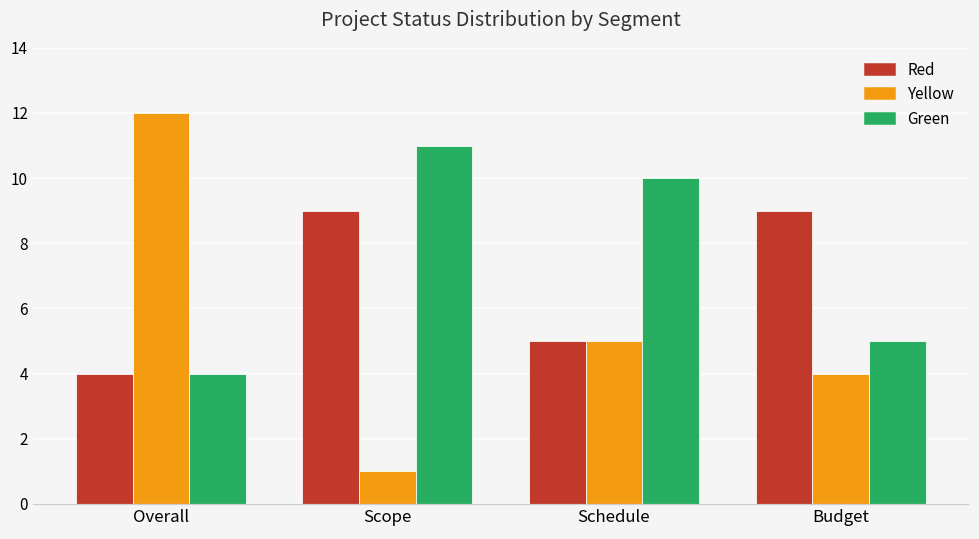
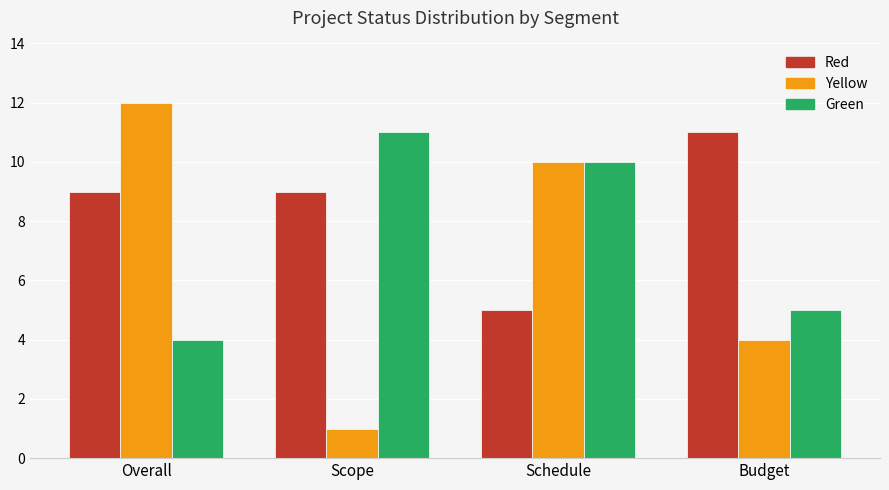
  {
    "Red": {
-     "Overall": 4,
+     "Overall": 9,
      "Scope": 9,
      "Schedule": 5,
-     "Budget": 9
+     "Budget": 11
    },
    "Yellow": {
      "Overall": 12,
      "Scope": 1,
-     "Schedule": 5,
+     "Schedule": 10,
      "Budget": 4
    },
    "Green": {
      "Overall": 4,
      "Scope": 11,
      "Schedule": 10,
      "Budget": 5
    }
  }
